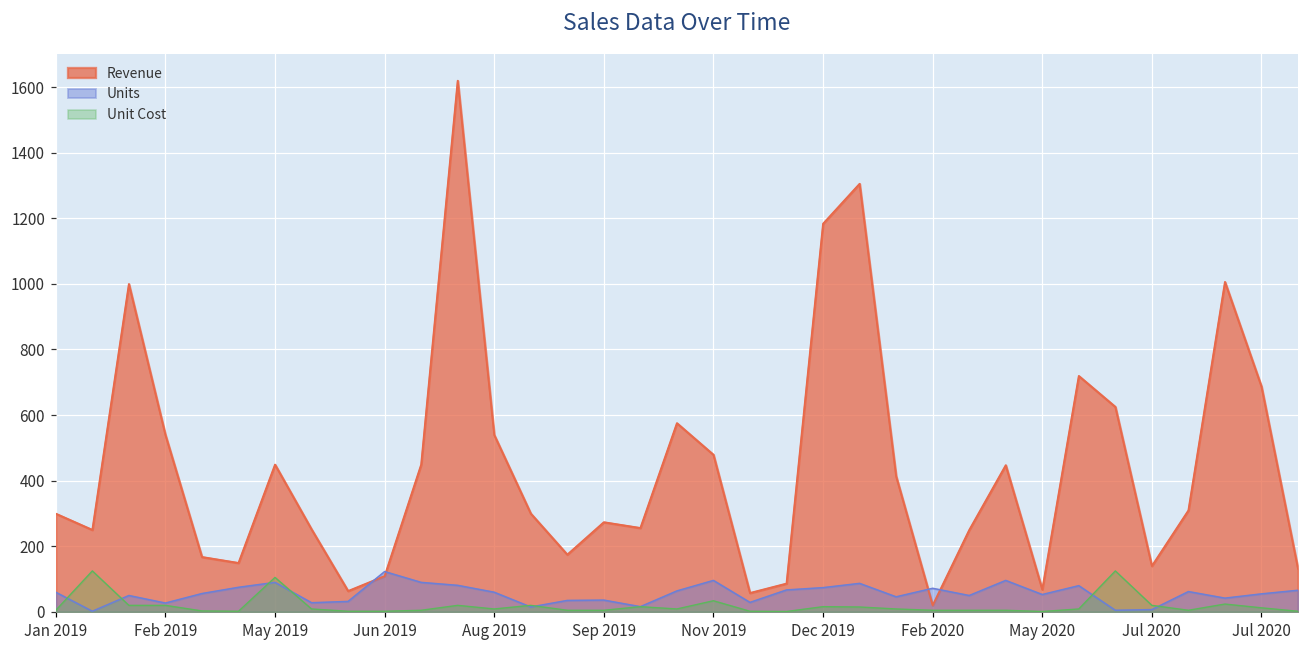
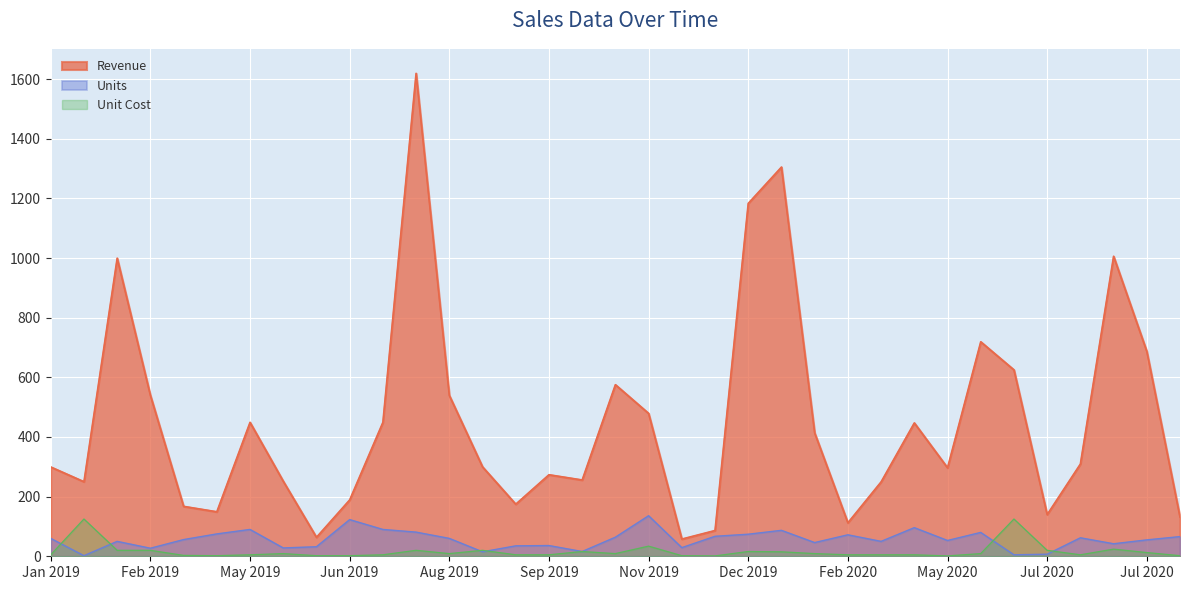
  {
    "Revenue": {
      "Jan 2019": 300,
      "Feb 2019": 540,
      "May 2019": 450,
-     "Jun 2019": 110,
+     "Jun 2019": 190,
      "Aug 2019": 540,
      "Sep 2019": 270,
      "Nov 2019": 480,
      "Dec 2019": 1180,
-     "Feb 2020": 20,
-     "May 2020": 70
+     "Feb 2020": 110,
+     "May 2020": 300
    },
    "Units": {
      "Jan 2019": 60,
      "May 2019": 90,
      "Jun 2019": 120,
      "Aug 2019": 60,
      "Sep 2019": 40,
-     "Nov 2019": 100,
+     "Nov 2019": 140,
      "Dec 2019": 70,
      "Feb 2020": 70,
      "May 2020": 50
    },
    "Unit Cost": {
      "Jan 2019": 0,
-     "May 2019": 110,
+     "May 2019": 0,
      "Jun 2019": 0,
      "Aug 2019": 10,
      "Sep 2019": 0,
      "Nov 2019": 30,
      "Dec 2019": 20,
      "Feb 2020": 0,
      "May 2020": 0
    }
  }
